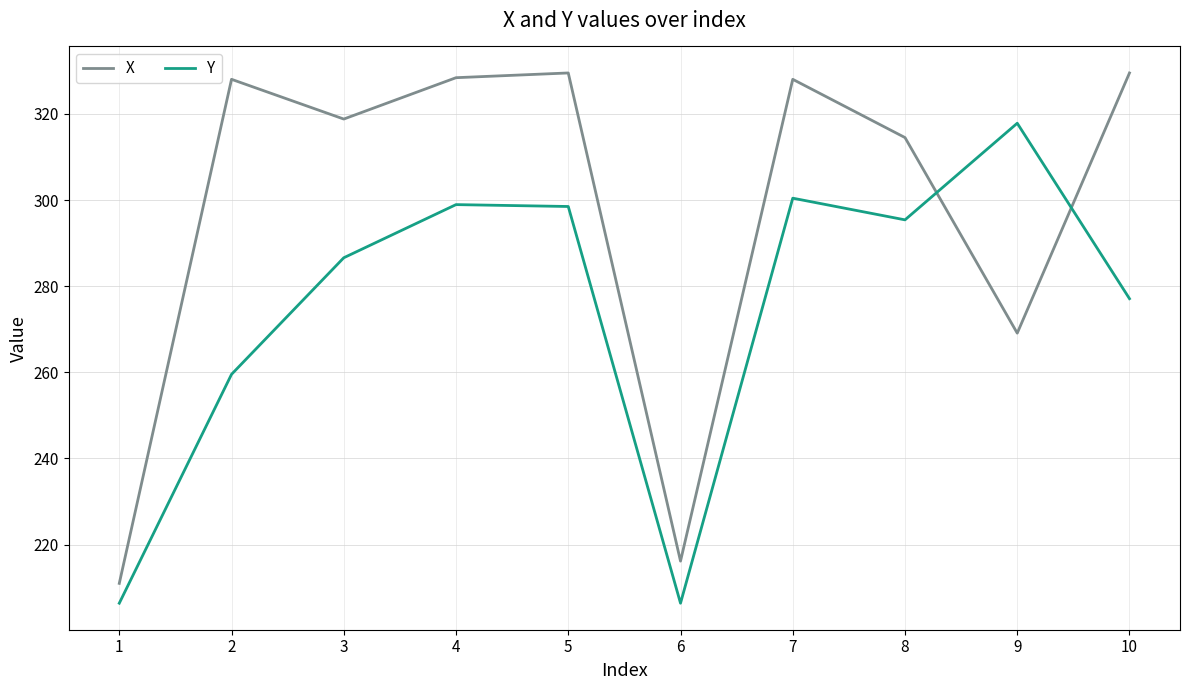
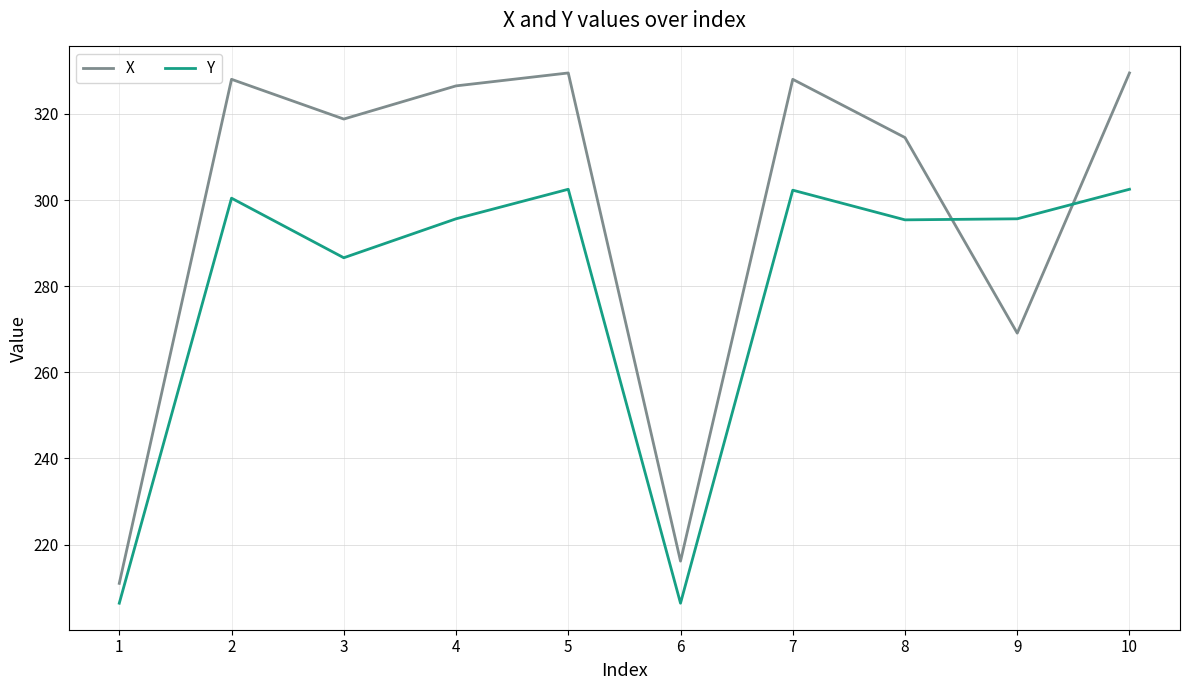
  {
    "X": {
      "1": 211,
      "2": 328,
      "3": 319,
-     "4": 328,
+     "4": 327,
      "5": 330,
      "6": 216,
      "7": 328,
      "8": 315,
      "9": 269,
      "10": 330
    },
    "Y": {
      "1": 206,
-     "2": 260,
+     "2": 300,
      "3": 287,
-     "4": 299,
-     "5": 299,
+     "4": 296,
+     "5": 303,
      "6": 206,
-     "7": 300,
+     "7": 302,
      "8": 295,
-     "9": 318,
-     "10": 277
+     "9": 296,
+     "10": 303
    }
  }
